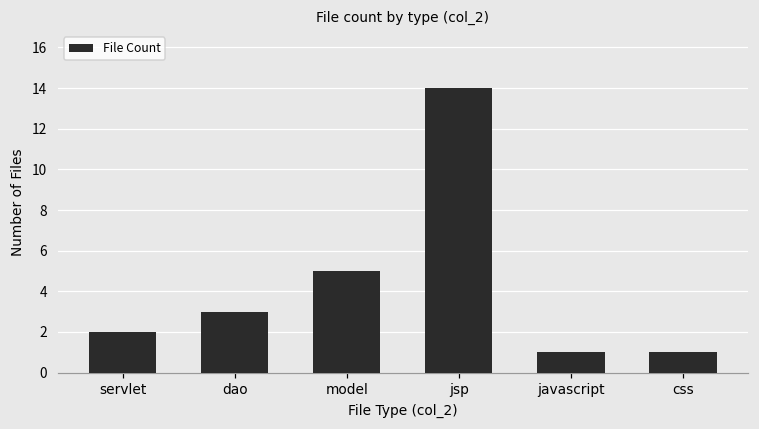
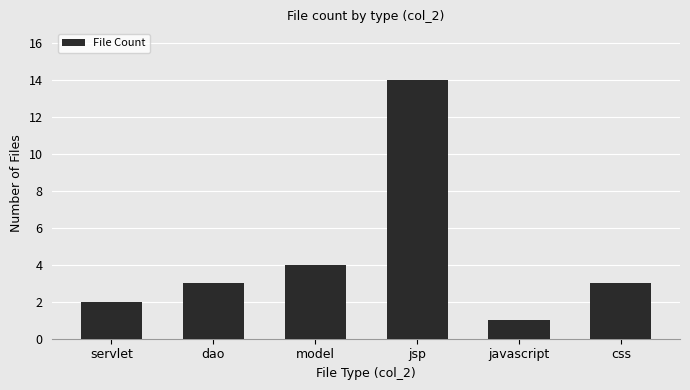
  {
    "servlet": 2,
    "dao": 3,
-   "model": 5,
+   "model": 4,
    "jsp": 14,
    "javascript": 1,
-   "css": 1
+   "css": 3
  }
